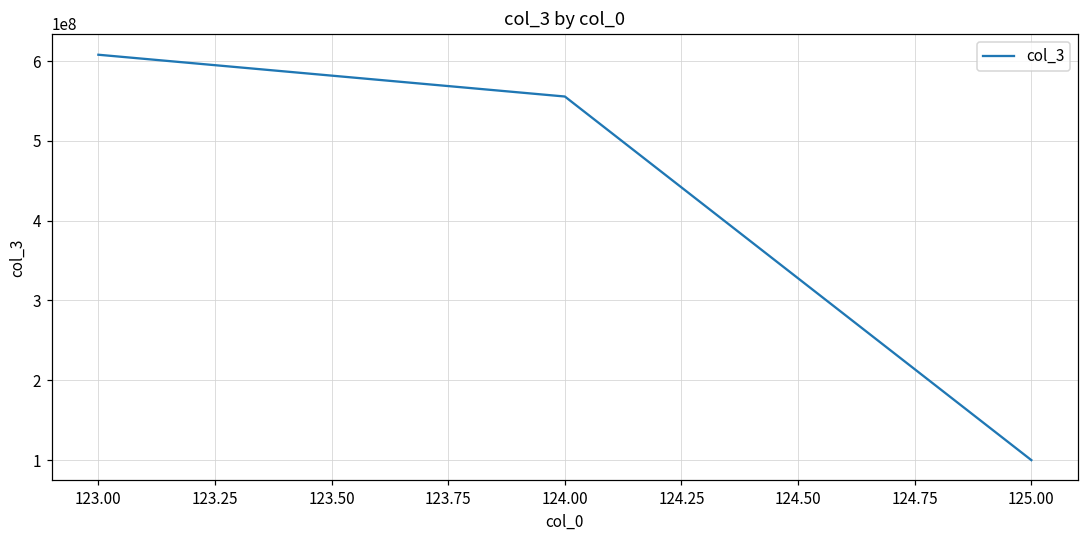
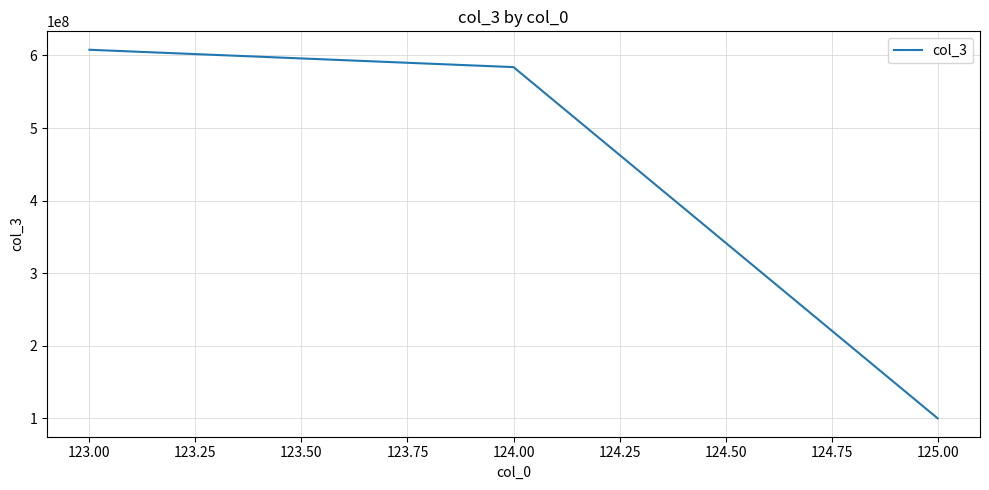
  {
    "123.00": 610000000,
-   "124.00": 560000000,
+   "124.00": 580000000,
    "125.00": 100000000
  }
